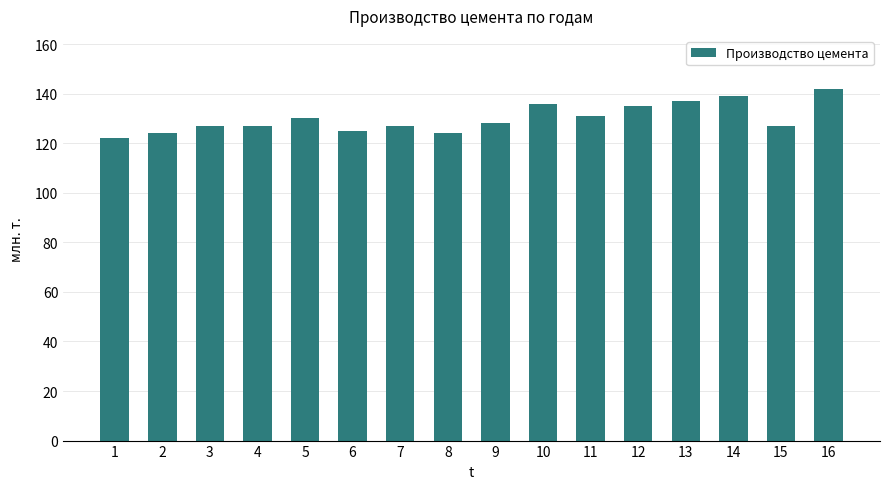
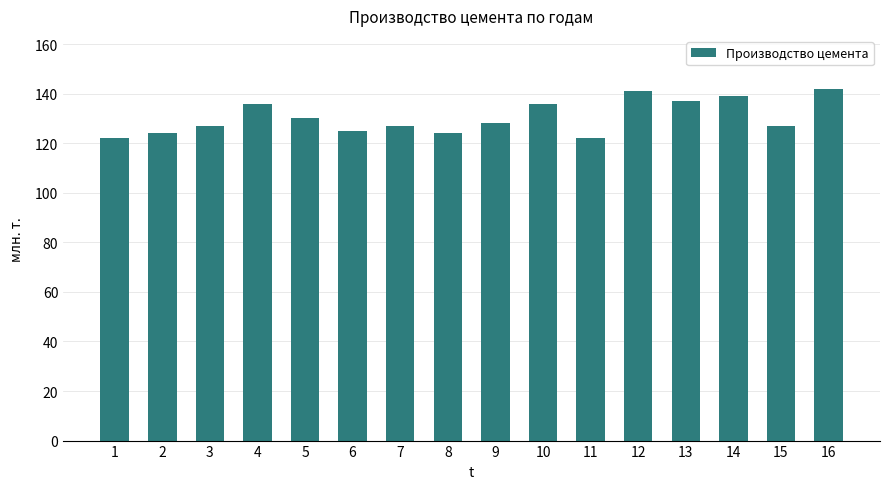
  {
    "1": 122,
    "2": 124,
    "3": 127,
-   "4": 127,
+   "4": 136,
    "5": 130,
    "6": 125,
    "7": 127,
    "8": 124,
    "9": 128,
    "10": 136,
-   "11": 131,
-   "12": 135,
+   "11": 122,
+   "12": 141,
    "13": 137,
    "14": 139,
    "15": 127,
    "16": 142
  }
